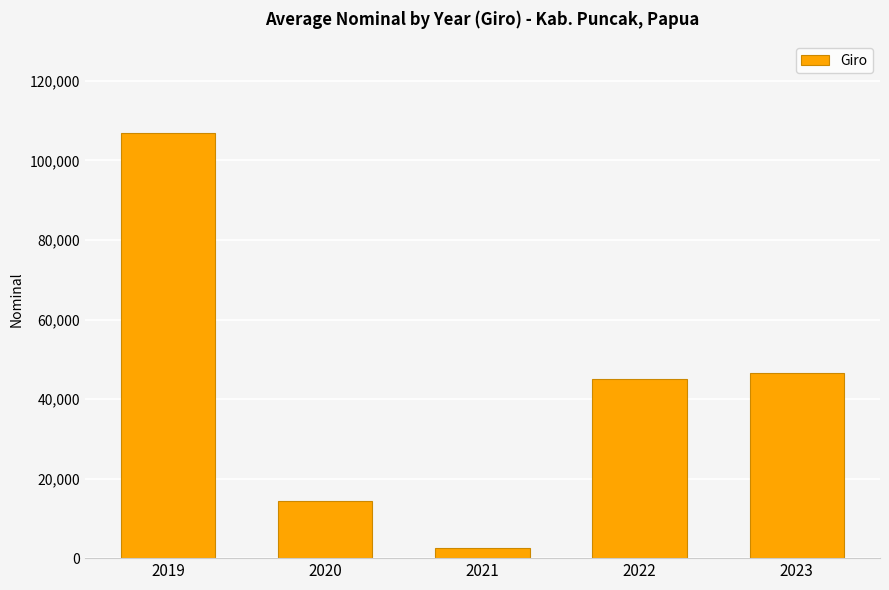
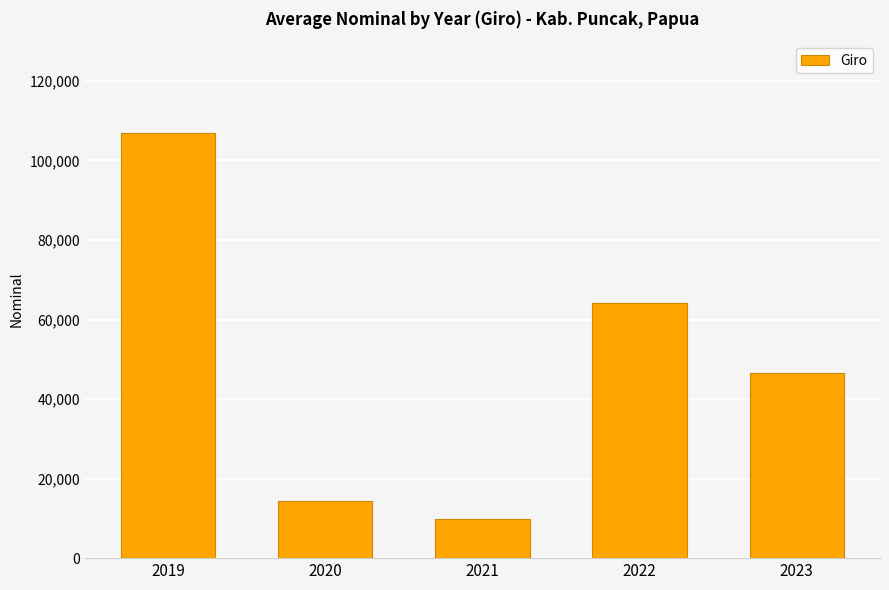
  {
    "2019": "107,000",
    "2020": "14,000",
-   "2021": "2,000",
-   "2022": "45,000",
+   "2021": "10,000",
+   "2022": "64,000",
    "2023": "46,000"
  }
